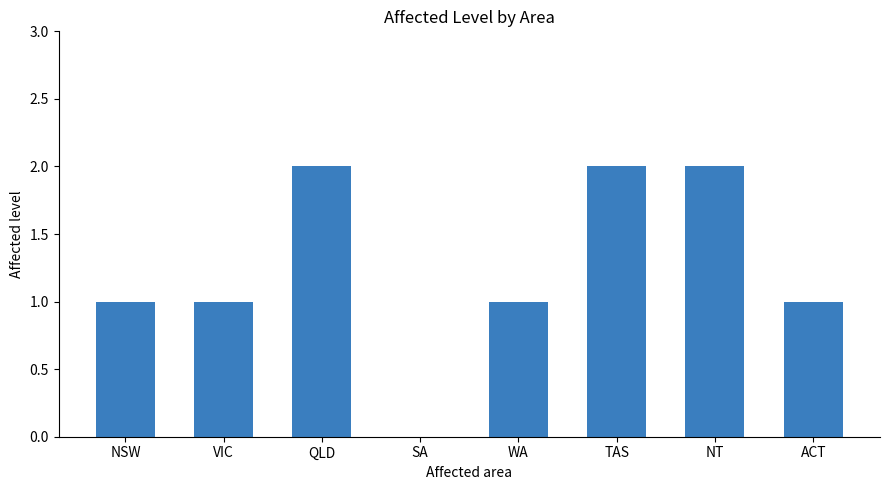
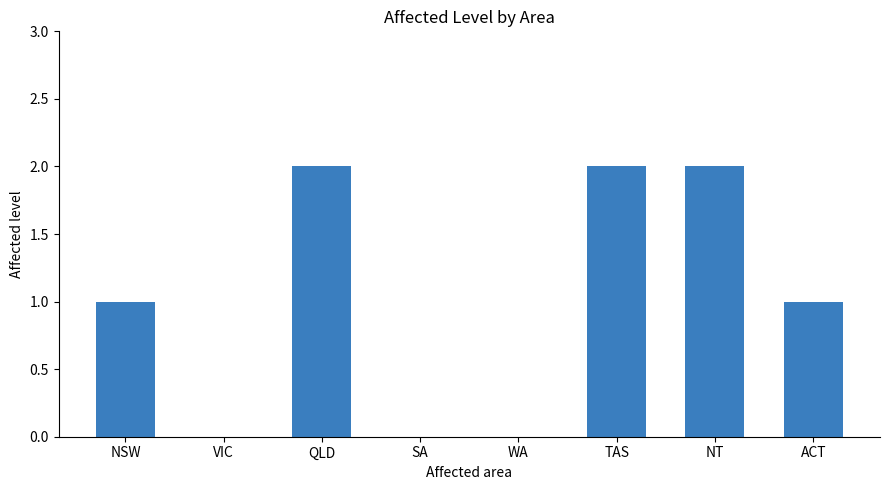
  {
    "NSW": 1,
-   "VIC": 1,
+   "VIC": 0,
    "QLD": 2,
    "SA": 0,
-   "WA": 1,
+   "WA": 0,
    "TAS": 2,
    "NT": 2,
    "ACT": 1
  }
